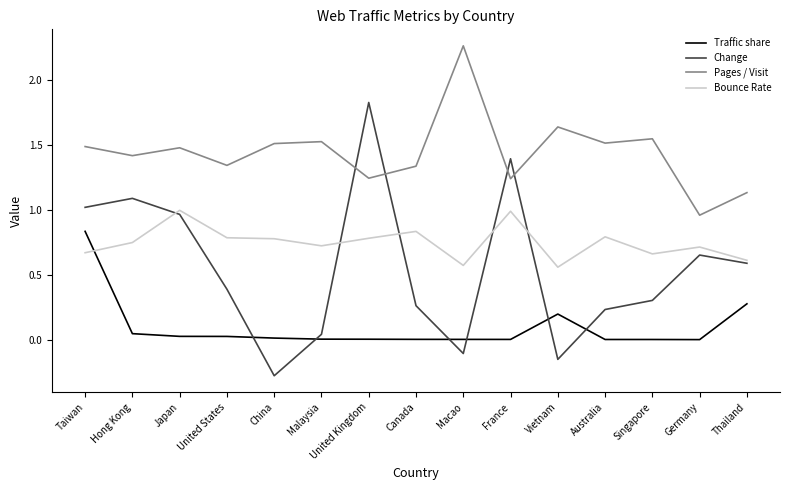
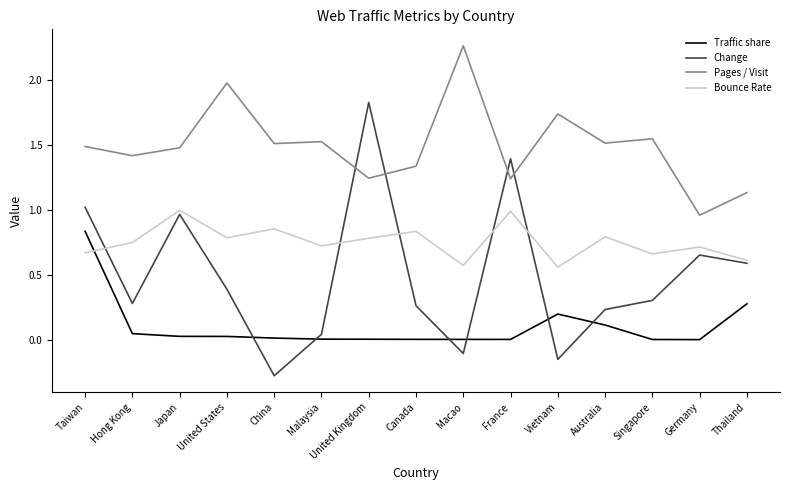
  {
    "Traffic share": {
      "Taiwan": 0.84,
      "Hong Kong": 0.05,
      "Japan": 0.03,
      "United States": 0.03,
      "China": 0.01,
      "Malaysia": 0.01,
      "United Kingdom": 0.01,
      "Canada": 0.00,
      "Macao": 0.00,
      "France": 0.00,
      "Vietnam": 0.20,
-     "Australia": 0.00,
+     "Australia": 0.11,
      "Singapore": 0.00,
      "Germany": 0.00,
      "Thailand": 0.28
    },
    "Change": {
      "Taiwan": 1.02,
-     "Hong Kong": 1.09,
+     "Hong Kong": 0.28,
      "Japan": 0.97,
      "United States": 0.39,
      "China": -0.28,
      "Malaysia": 0.04,
      "United Kingdom": 1.83,
      "Canada": 0.26,
      "Macao": -0.10,
      "France": 1.39,
      "Vietnam": -0.15,
      "Australia": 0.23,
      "Singapore": 0.30,
      "Germany": 0.65,
      "Thailand": 0.59
    },
    "Pages / Visit": {
      "Taiwan": 1.49,
      "Hong Kong": 1.42,
      "Japan": 1.48,
-     "United States": 1.34,
+     "United States": 1.98,
      "China": 1.51,
      "Malaysia": 1.53,
      "United Kingdom": 1.25,
      "Canada": 1.34,
      "Macao": 2.26,
      "France": 1.24,
-     "Vietnam": 1.64,
+     "Vietnam": 1.74,
      "Australia": 1.52,
      "Singapore": 1.55,
      "Germany": 0.96,
      "Thailand": 1.13
    },
    "Bounce Rate": {
      "Taiwan": 0.67,
      "Hong Kong": 0.75,
      "Japan": 1.00,
      "United States": 0.79,
-     "China": 0.78,
+     "China": 0.86,
      "Malaysia": 0.72,
      "United Kingdom": 0.78,
      "Canada": 0.84,
      "Macao": 0.57,
      "France": 0.99,
      "Vietnam": 0.56,
      "Australia": 0.79,
      "Singapore": 0.66,
      "Germany": 0.72,
      "Thailand": 0.61
    }
  }
